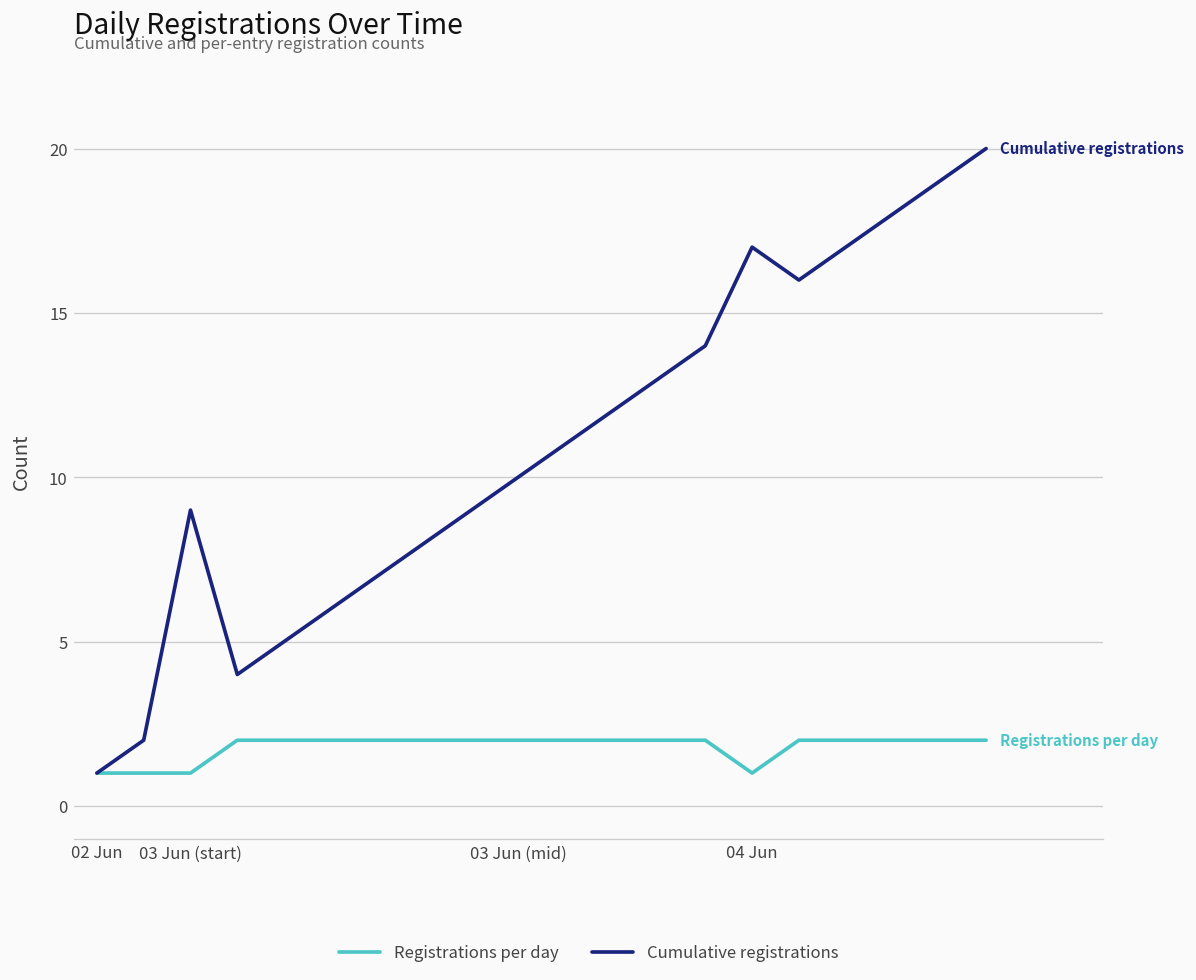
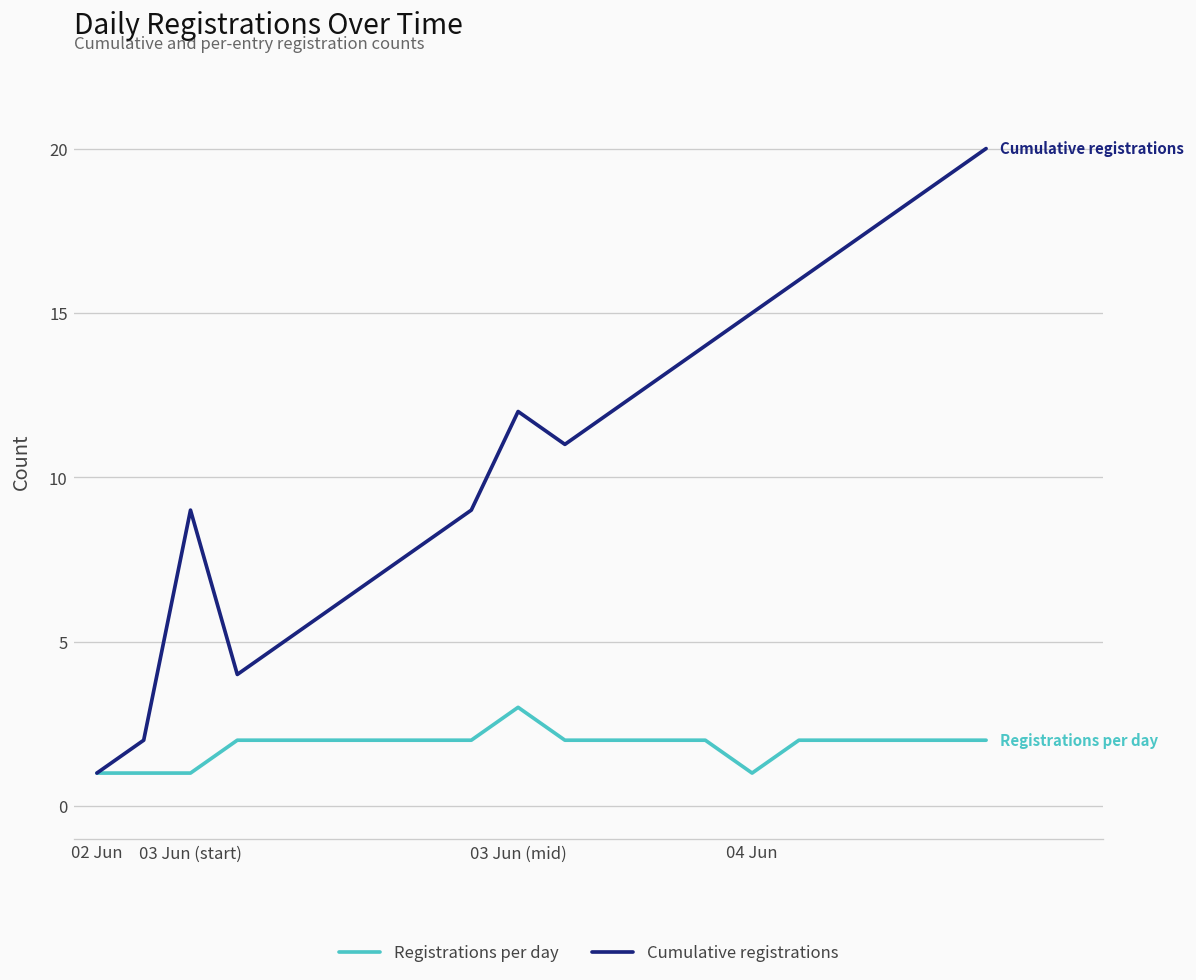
  {
    "Registrations per day": {
      "03 Jun (start)": 1,
-     "03 Jun (mid)": 2,
+     "03 Jun (mid)": 3,
      "04 Jun": 1
    },
    "Cumulative registrations": {
      "03 Jun (start)": 9,
-     "03 Jun (mid)": 10,
-     "04 Jun": 17
+     "03 Jun (mid)": 12,
+     "04 Jun": 15
    }
  }
